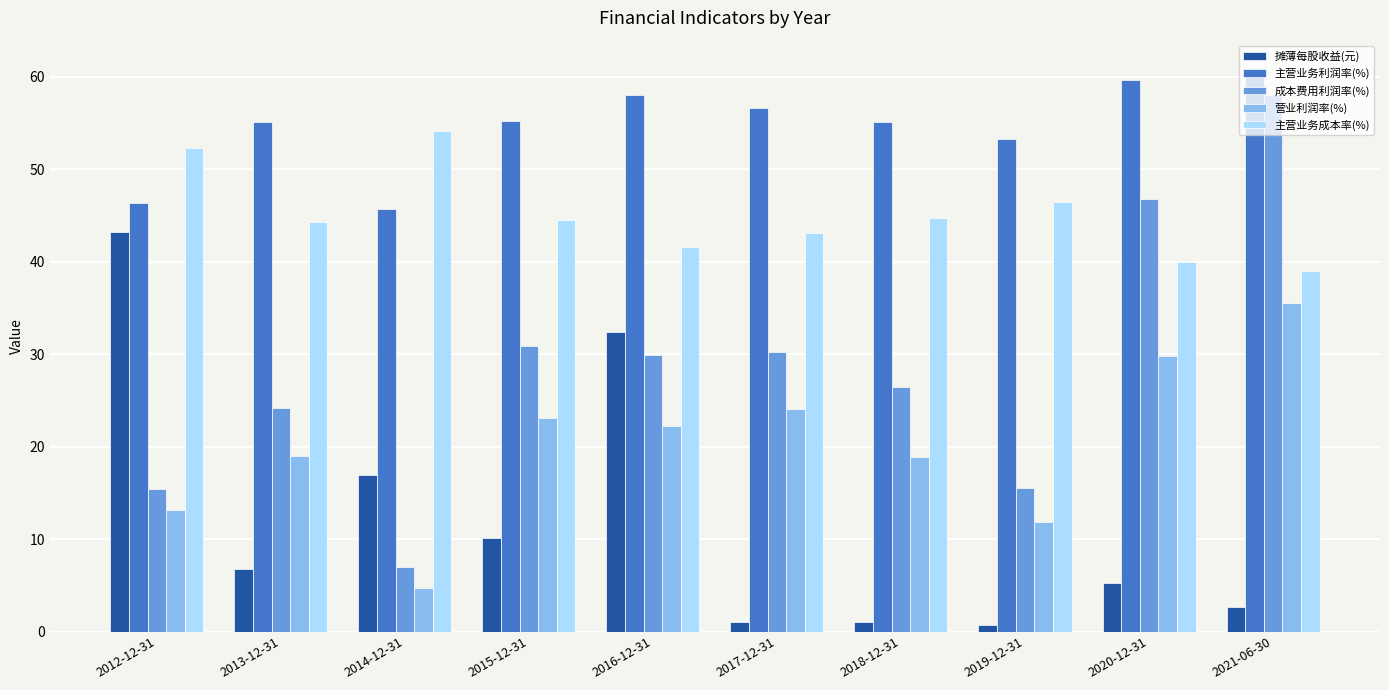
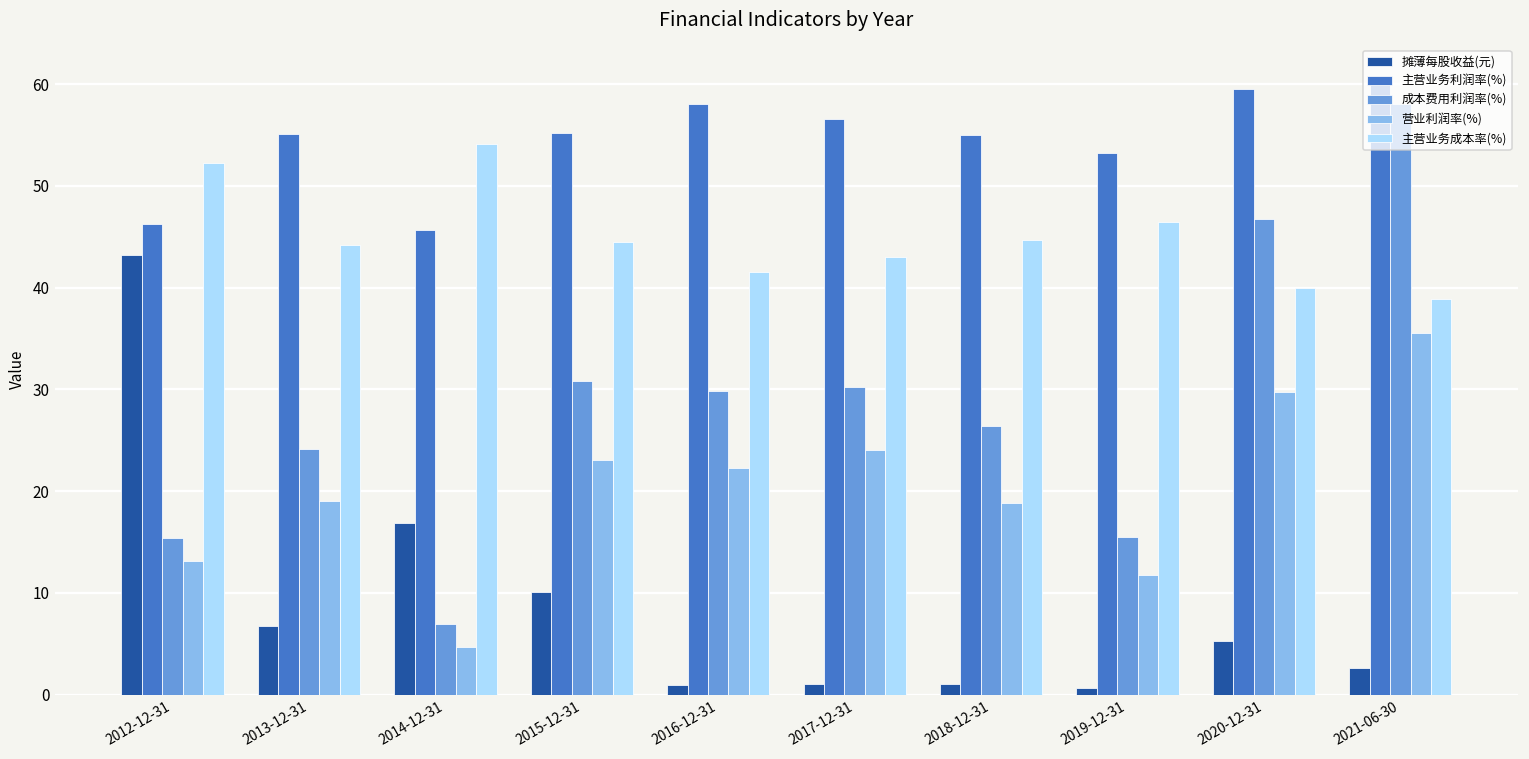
  {
    "摊薄每股收益(元)": {
      "2012-12-31": 43,
      "2013-12-31": 7,
      "2014-12-31": 17,
      "2015-12-31": 10,
-     "2016-12-31": 32,
+     "2016-12-31": 1,
      "2017-12-31": 1,
      "2018-12-31": 1,
      "2019-12-31": 1,
      "2020-12-31": 5,
      "2021-06-30": 3
    }
  }
